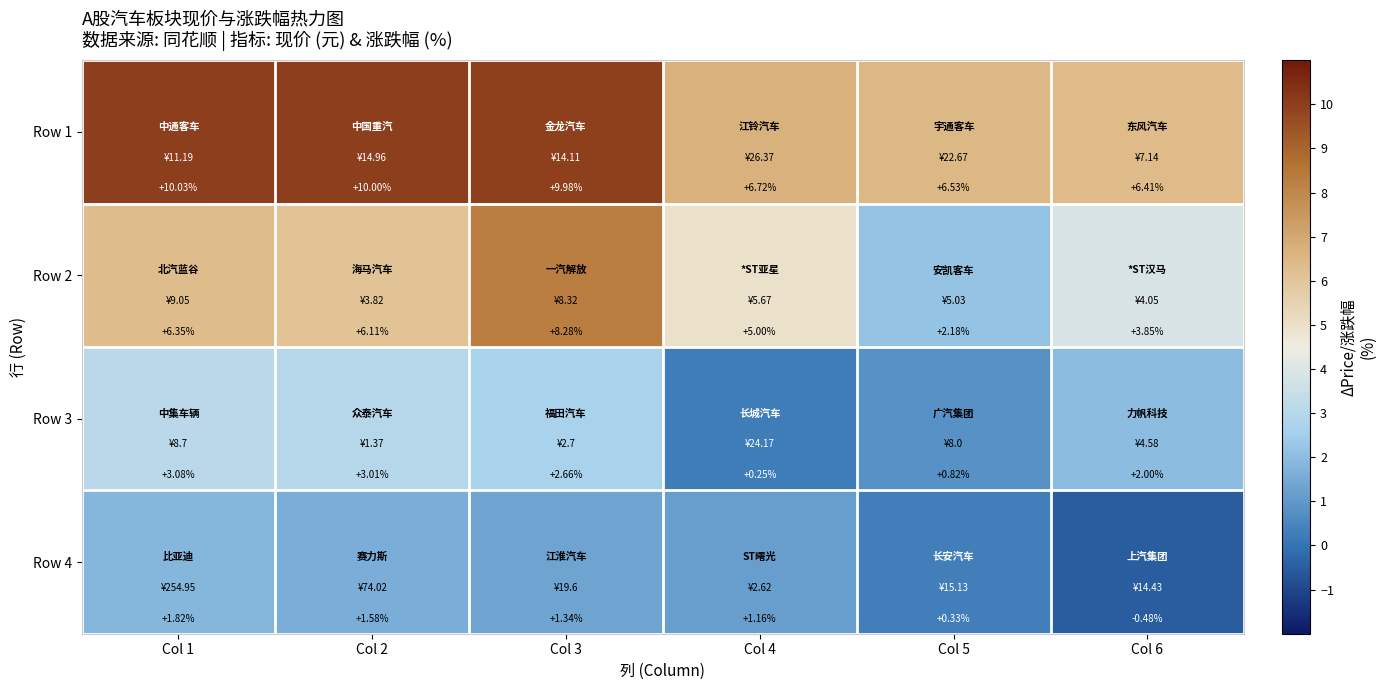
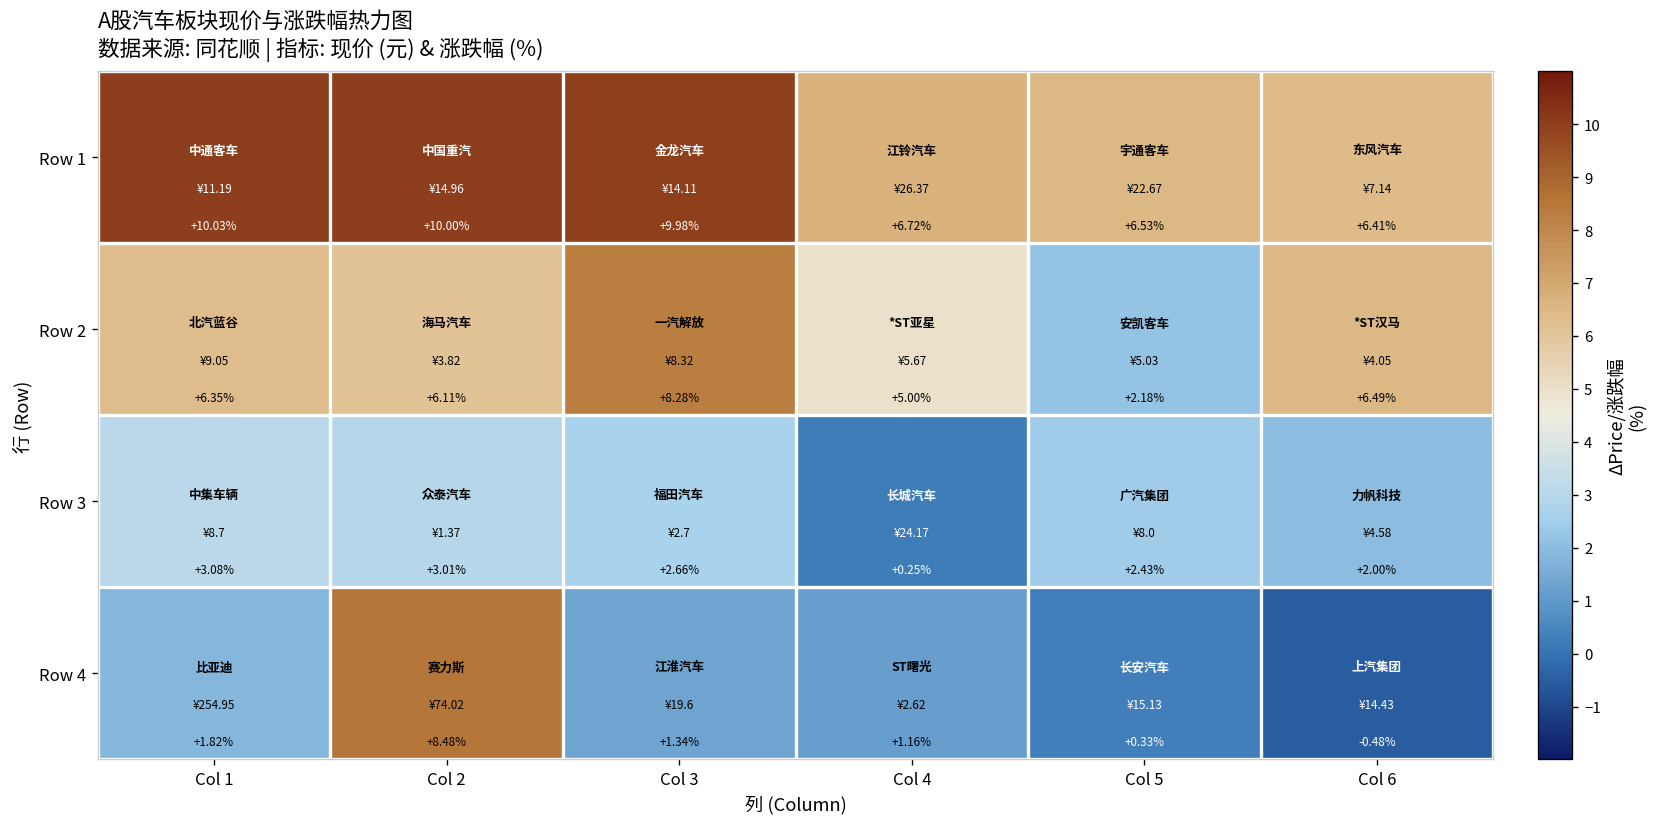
  {
    "Row 2": {
-     "Col 6": "+3.85%"
+     "Col 6": "+6.49%"
    },
    "Row 3": {
-     "Col 5": "+0.82%"
+     "Col 5": "+2.43%"
    },
    "Row 4": {
-     "Col 2": "+1.58%"
+     "Col 2": "+8.48%"
    }
  }
